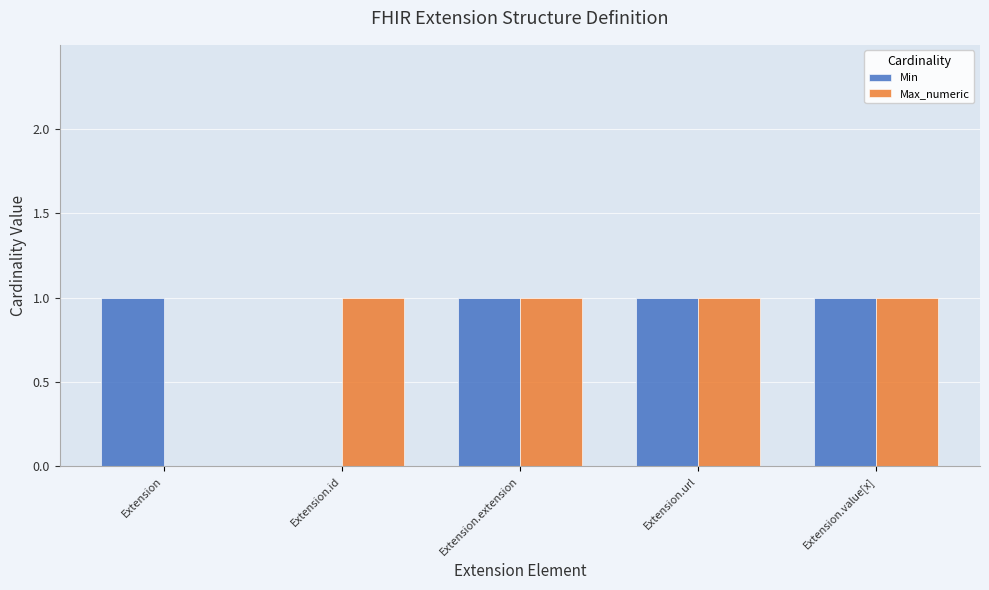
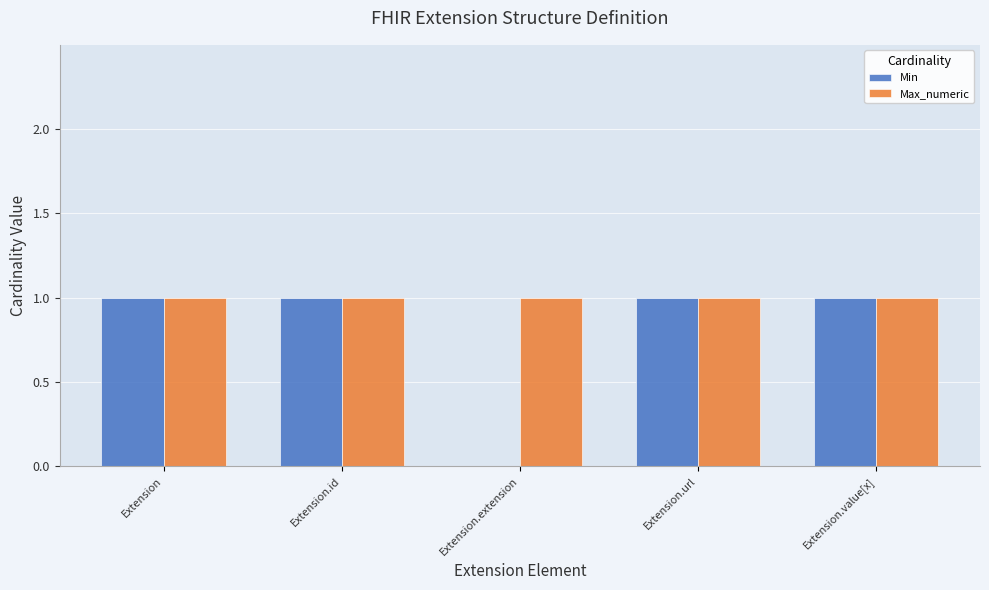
  {
    "Min": {
      "Extension": 1,
-     "Extension.id": 0,
-     "Extension.extension": 1,
+     "Extension.id": 1,
+     "Extension.extension": 0,
      "Extension.url": 1,
      "Extension.value[x]": 1
    },
    "Max_numeric": {
-     "Extension": 0,
+     "Extension": 1,
      "Extension.id": 1,
      "Extension.extension": 1,
      "Extension.url": 1,
      "Extension.value[x]": 1
    }
  }
